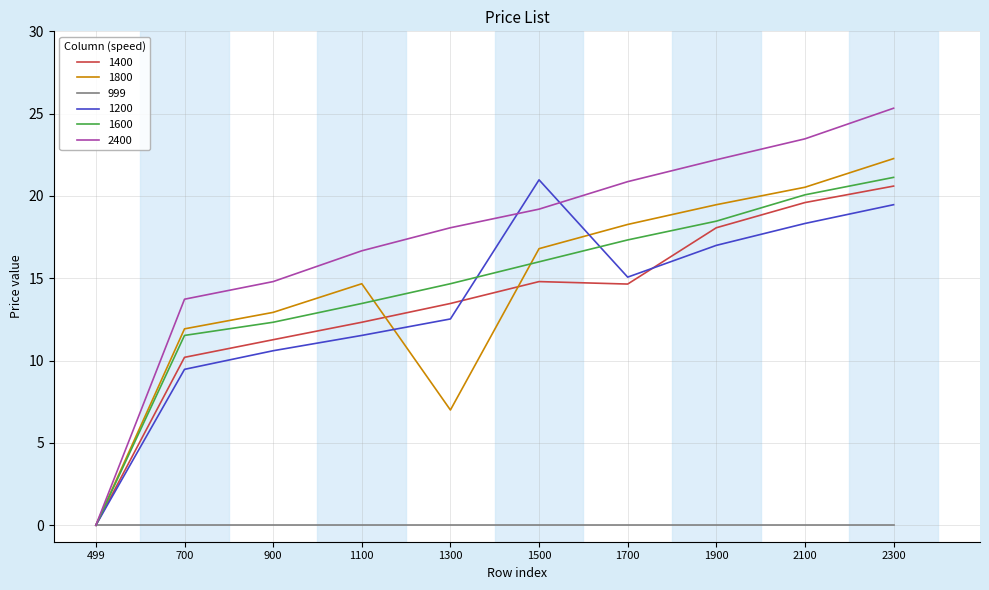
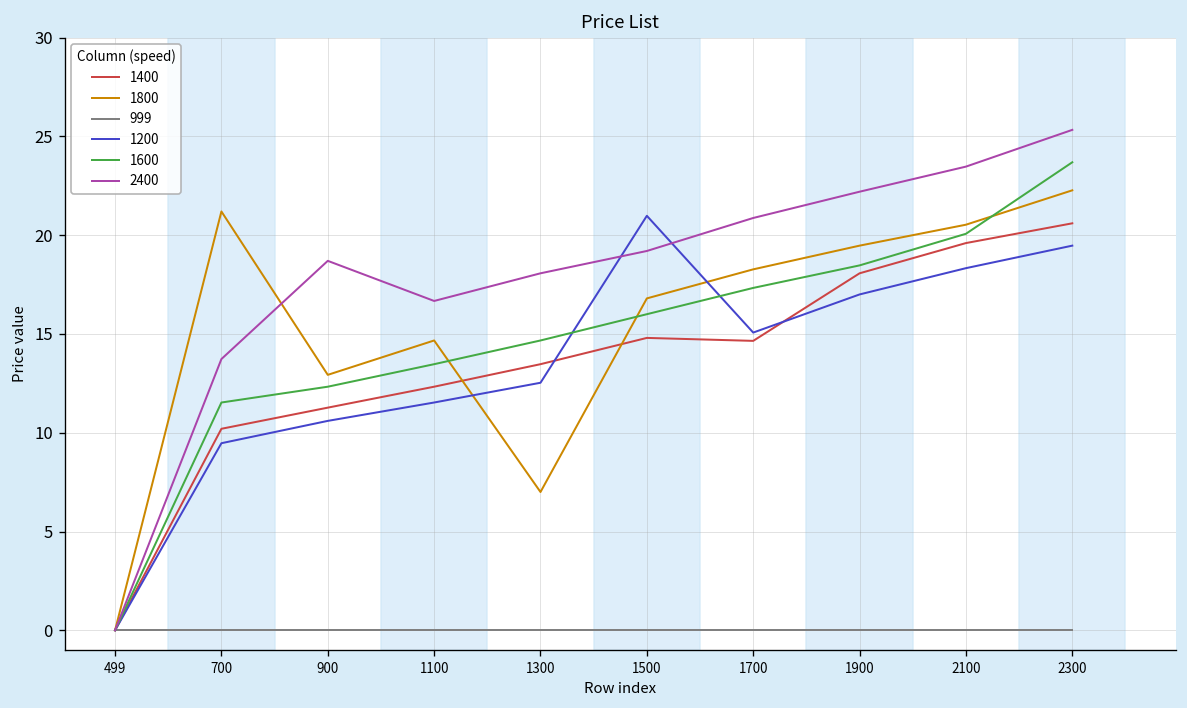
  {
    "1400": {
      "700": 10.2,
      "900": 11.3,
      "1100": 12.3,
      "1300": 13.5,
      "1500": 14.8,
      "1700": 14.7,
      "1900": 18.1,
      "2100": 19.6,
      "2300": 20.6
    },
    "1800": {
-     "700": 11.9,
+     "700": 21.2,
      "900": 12.9,
      "1100": 14.7,
      "1300": 7.0,
      "1500": 16.8,
      "1700": 18.3,
      "1900": 19.5,
      "2100": 20.5,
      "2300": 22.3
    },
    "999": {
      "700": 0.0,
      "900": 0.0,
      "1100": 0.0,
      "1300": 0.0,
      "1500": 0.0,
      "1700": 0.0,
      "1900": 0.0,
      "2100": 0.0,
      "2300": 0.0
    },
    "1200": {
      "700": 9.5,
      "900": 10.6,
      "1100": 11.5,
      "1300": 12.5,
      "1500": 21.0,
      "1700": 15.1,
      "1900": 17.0,
      "2100": 18.3,
      "2300": 19.5
    },
    "1600": {
      "700": 11.5,
      "900": 12.3,
      "1100": 13.5,
      "1300": 14.7,
      "1500": 16.0,
      "1700": 17.3,
      "1900": 18.5,
      "2100": 20.1,
-     "2300": 21.1
+     "2300": 23.7
    },
    "2400": {
      "700": 13.7,
-     "900": 14.8,
+     "900": 18.7,
      "1100": 16.7,
      "1300": 18.1,
      "1500": 19.2,
      "1700": 20.9,
      "1900": 22.2,
      "2100": 23.5,
      "2300": 25.3
    }
  }
